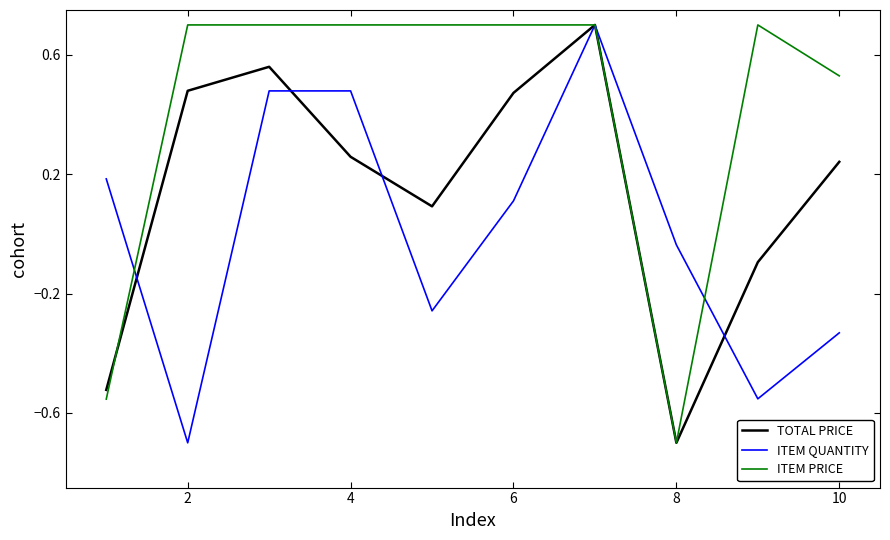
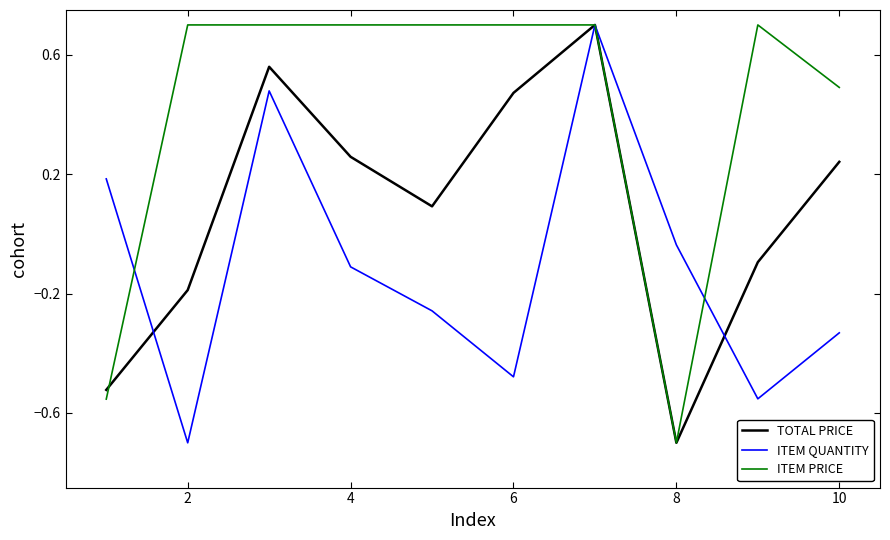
  {
    "TOTAL PRICE": {
-     "2": 0.48,
+     "2": -0.19,
      "4": 0.26,
      "6": 0.47,
      "10": 0.24
    },
    "ITEM QUANTITY": {
      "2": -0.70,
-     "4": 0.48,
-     "6": 0.11,
+     "4": -0.11,
+     "6": -0.48,
      "8": -0.04,
      "10": -0.33
    },
    "ITEM PRICE": {
      "2": 0.70,
      "4": 0.70,
      "6": 0.70,
-     "10": 0.53
+     "10": 0.49
    }
  }
